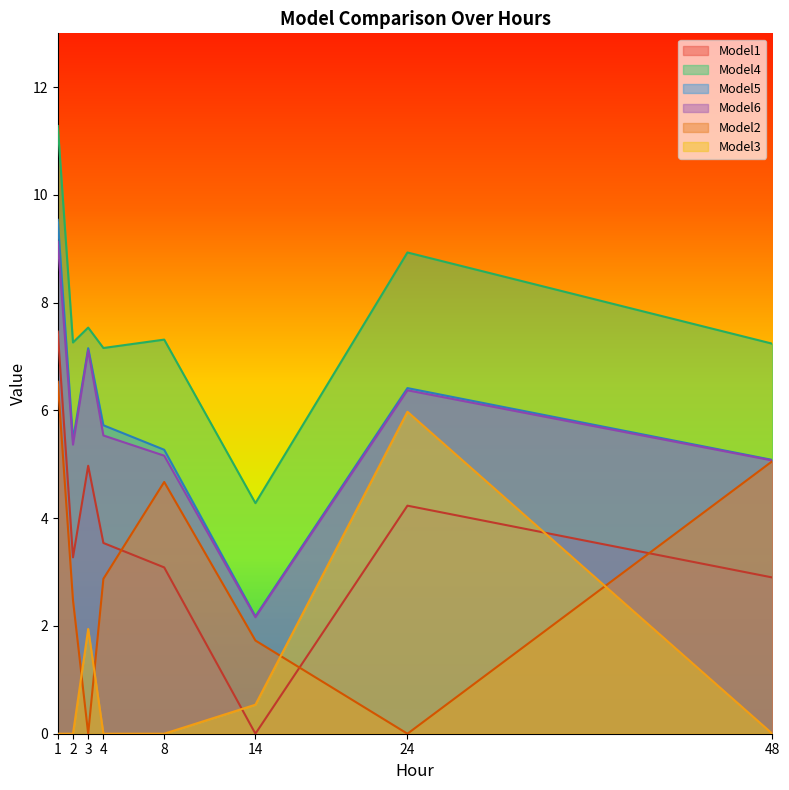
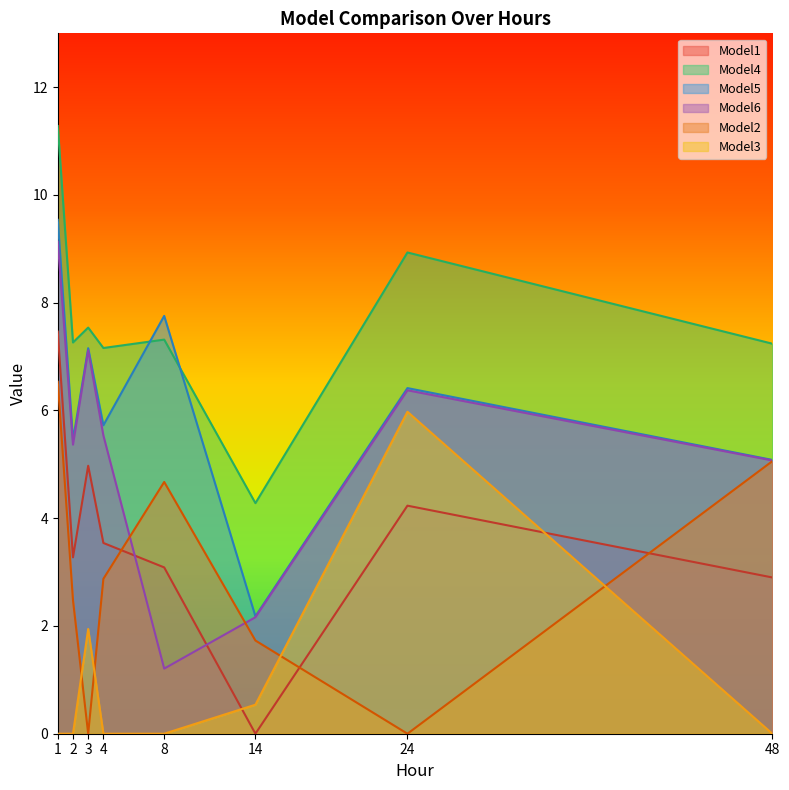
  {
    "Model4": {
      "1": 11.3,
      "2": 7.3,
      "3": 7.5,
      "4": 7.2,
      "8": 7.3,
      "14": 4.3,
      "24": 8.9,
      "48": 7.2
    },
    "Model5": {
      "1": 9.5,
      "2": 5.5,
      "4": 5.7,
-     "8": 5.3
+     "8": 7.8
    },
    "Model6": {
      "1": 9.1,
      "2": 5.4,
      "4": 5.5,
-     "8": 5.2
+     "8": 1.2
    }
  }
